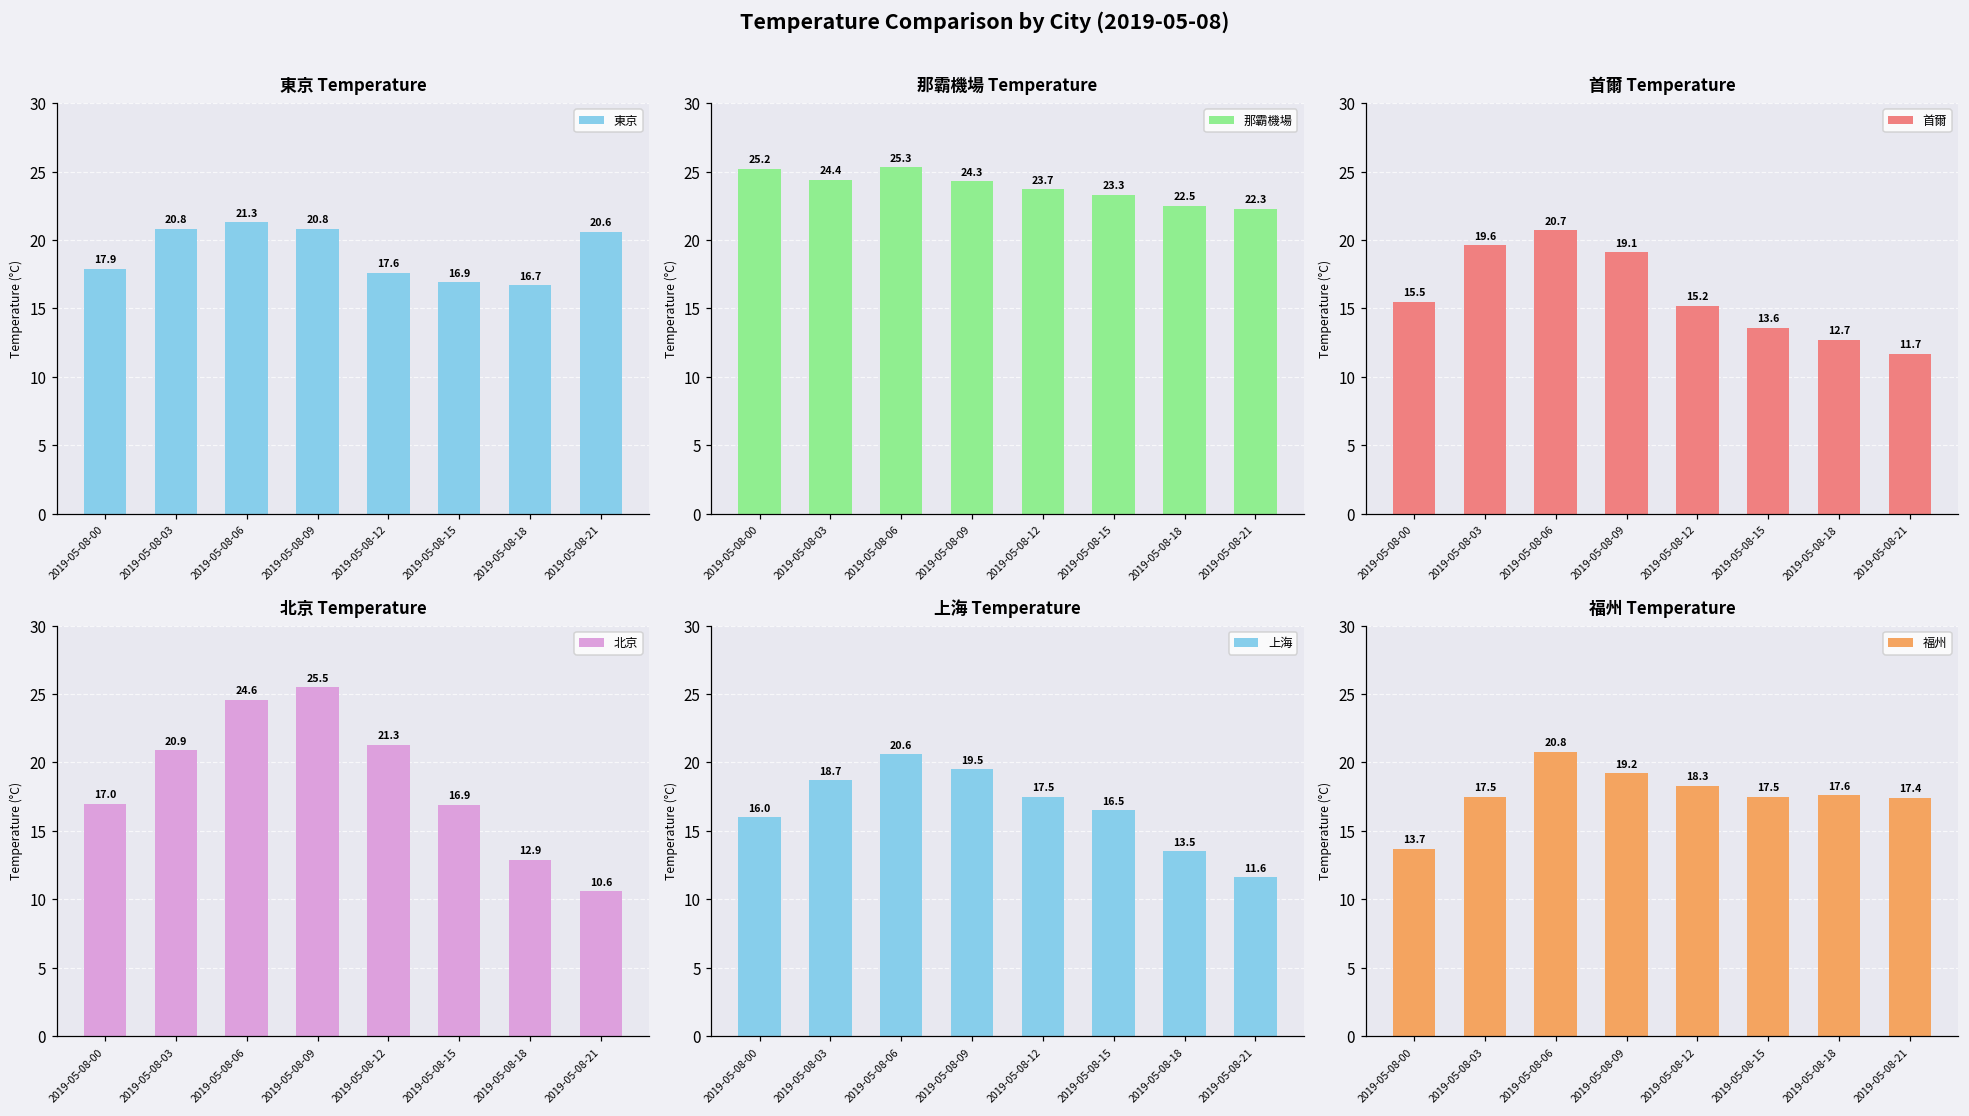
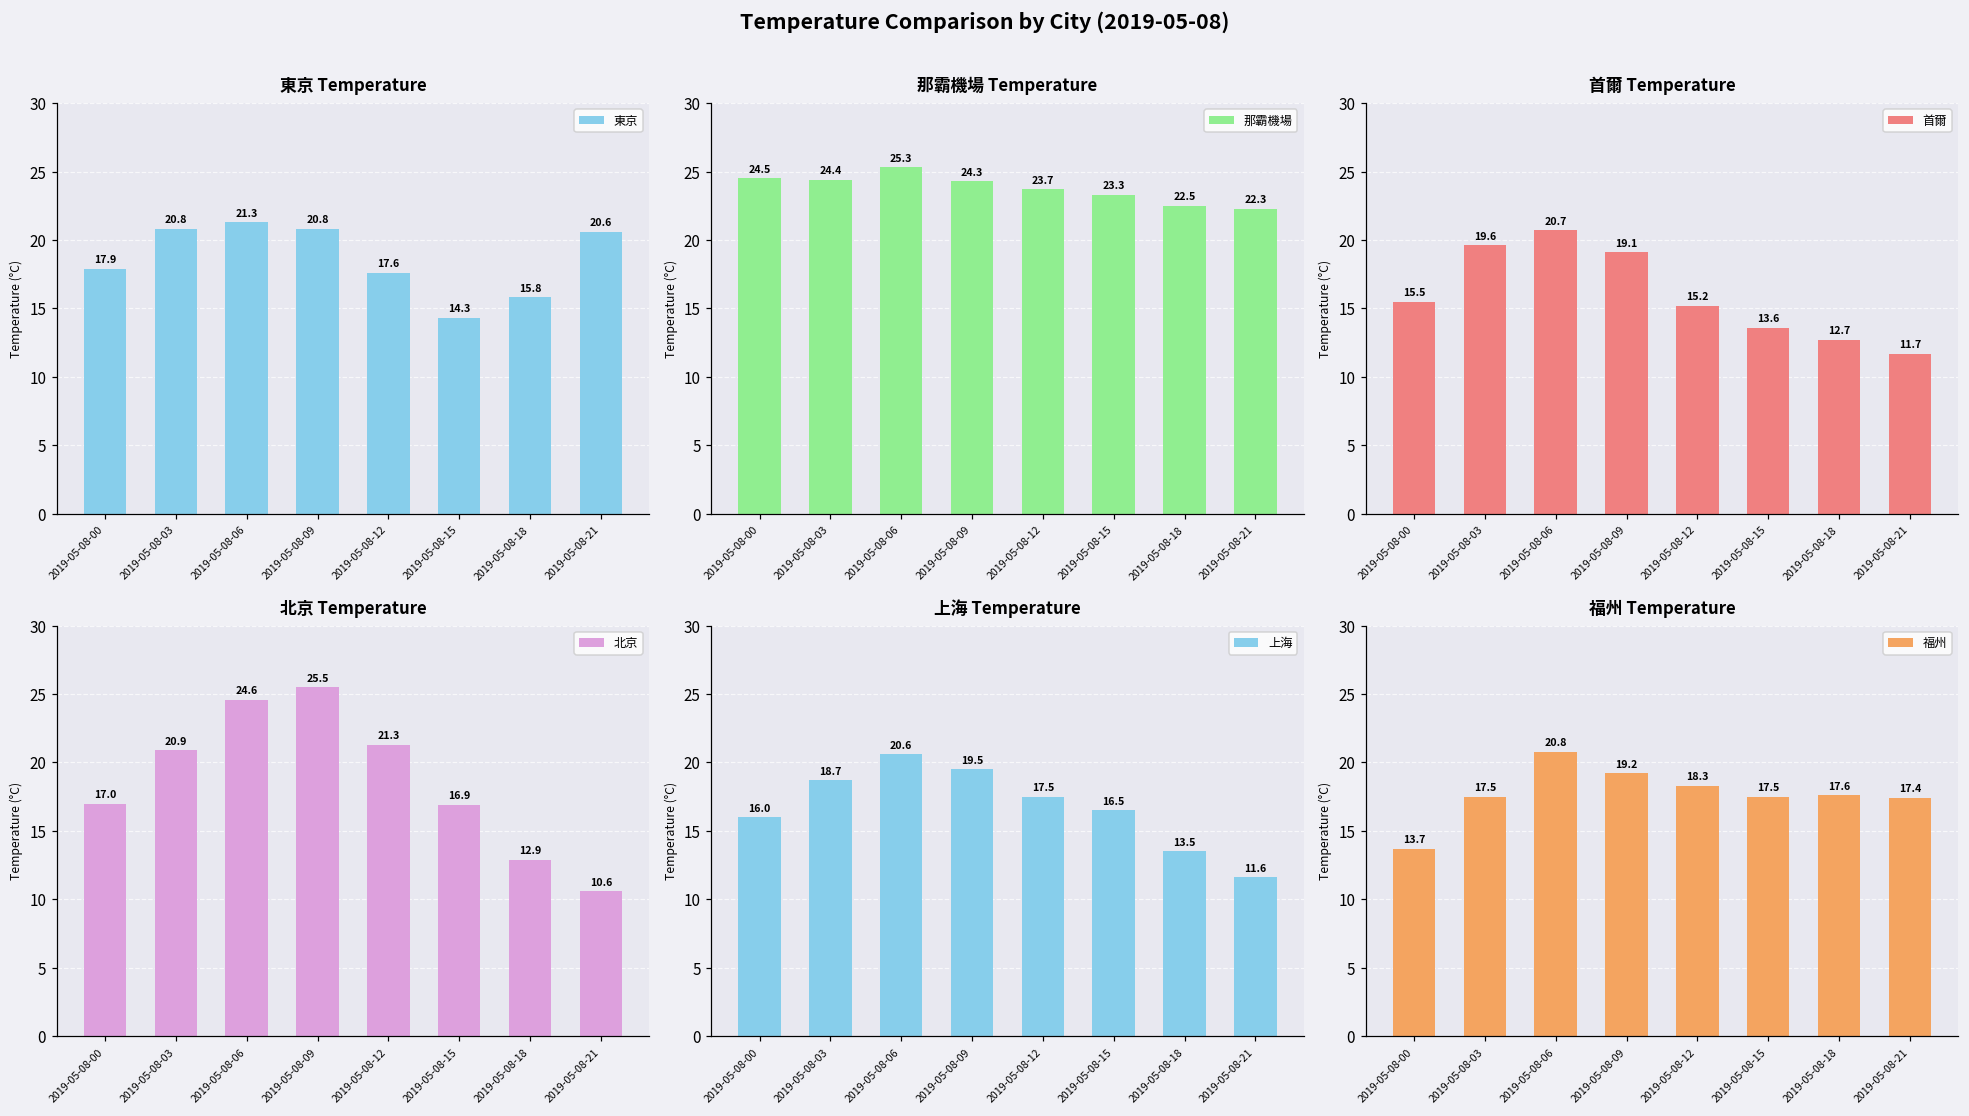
  {
    "東京 Temperature": {
      "2019-05-08-00": 17.9,
      "2019-05-08-03": 20.8,
      "2019-05-08-06": 21.3,
      "2019-05-08-09": 20.8,
      "2019-05-08-12": 17.6,
-     "2019-05-08-15": 16.9,
-     "2019-05-08-18": 16.7,
+     "2019-05-08-15": 14.3,
+     "2019-05-08-18": 15.8,
      "2019-05-08-21": 20.6
    },
    "那霸機場 Temperature": {
-     "2019-05-08-00": 25.2,
+     "2019-05-08-00": 24.5,
      "2019-05-08-03": 24.4,
      "2019-05-08-06": 25.3,
      "2019-05-08-09": 24.3,
      "2019-05-08-12": 23.7,
      "2019-05-08-15": 23.3,
      "2019-05-08-18": 22.5,
      "2019-05-08-21": 22.3
    },
    "首爾 Temperature": {
      "2019-05-08-00": 15.5,
      "2019-05-08-03": 19.6,
      "2019-05-08-06": 20.7,
      "2019-05-08-09": 19.1,
      "2019-05-08-12": 15.2,
      "2019-05-08-15": 13.6,
      "2019-05-08-18": 12.7,
      "2019-05-08-21": 11.7
    },
    "北京 Temperature": {
      "2019-05-08-00": 17.0,
      "2019-05-08-03": 20.9,
      "2019-05-08-06": 24.6,
      "2019-05-08-09": 25.5,
      "2019-05-08-12": 21.3,
      "2019-05-08-15": 16.9,
      "2019-05-08-18": 12.9,
      "2019-05-08-21": 10.6
    },
    "上海 Temperature": {
      "2019-05-08-00": 16.0,
      "2019-05-08-03": 18.7,
      "2019-05-08-06": 20.6,
      "2019-05-08-09": 19.5,
      "2019-05-08-12": 17.5,
      "2019-05-08-15": 16.5,
      "2019-05-08-18": 13.5,
      "2019-05-08-21": 11.6
    },
    "福州 Temperature": {
      "2019-05-08-00": 13.7,
      "2019-05-08-03": 17.5,
      "2019-05-08-06": 20.8,
      "2019-05-08-09": 19.2,
      "2019-05-08-12": 18.3,
      "2019-05-08-15": 17.5,
      "2019-05-08-18": 17.6,
      "2019-05-08-21": 17.4
    }
  }
